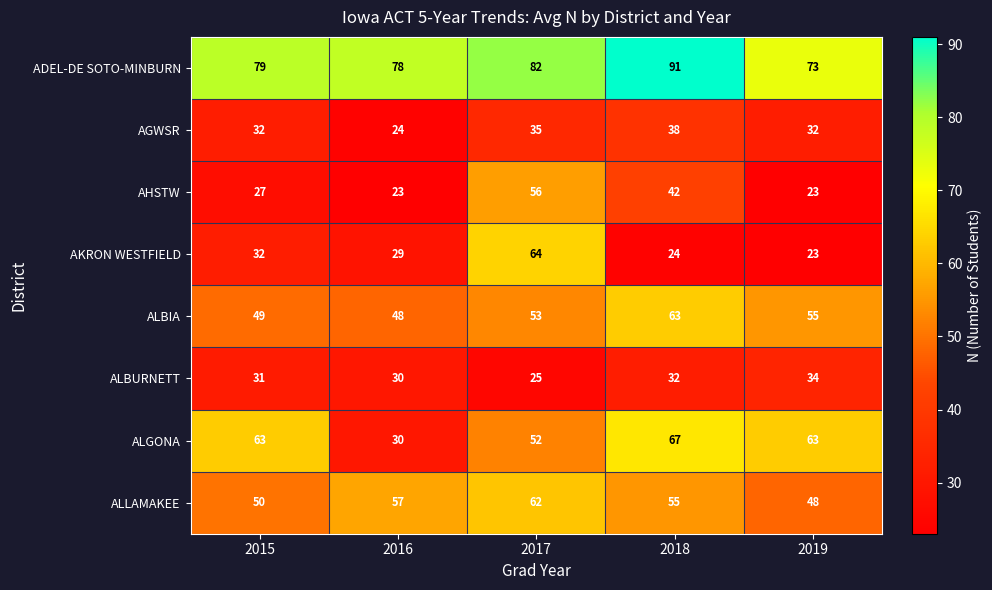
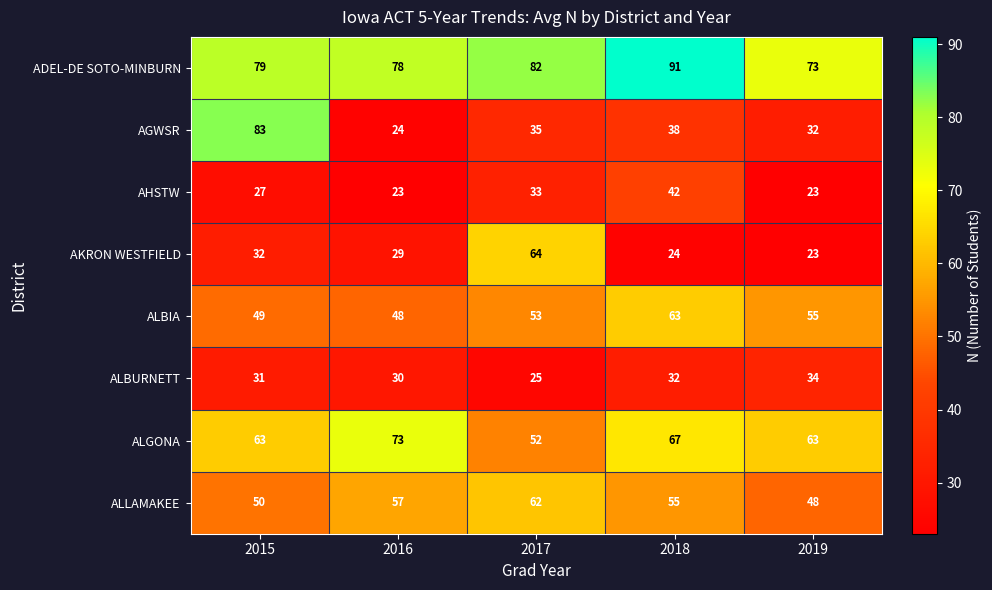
  {
    "ADEL-DE SOTO-MINBURN": {
      "2015": 79,
      "2016": 78,
      "2017": 82,
      "2018": 91,
      "2019": 73
    },
    "AGWSR": {
-     "2015": 32,
+     "2015": 83,
      "2016": 24,
      "2017": 35,
      "2018": 38,
      "2019": 32
    },
    "AHSTW": {
      "2015": 27,
      "2016": 23,
-     "2017": 56,
+     "2017": 33,
      "2018": 42,
      "2019": 23
    },
    "AKRON WESTFIELD": {
      "2015": 32,
      "2016": 29,
      "2017": 64,
      "2018": 24,
      "2019": 23
    },
    "ALBIA": {
      "2015": 49,
      "2016": 48,
      "2017": 53,
      "2018": 63,
      "2019": 55
    },
    "ALBURNETT": {
      "2015": 31,
      "2016": 30,
      "2017": 25,
      "2018": 32,
      "2019": 34
    },
    "ALGONA": {
      "2015": 63,
-     "2016": 30,
+     "2016": 73,
      "2017": 52,
      "2018": 67,
      "2019": 63
    },
    "ALLAMAKEE": {
      "2015": 50,
      "2016": 57,
      "2017": 62,
      "2018": 55,
      "2019": 48
    }
  }
